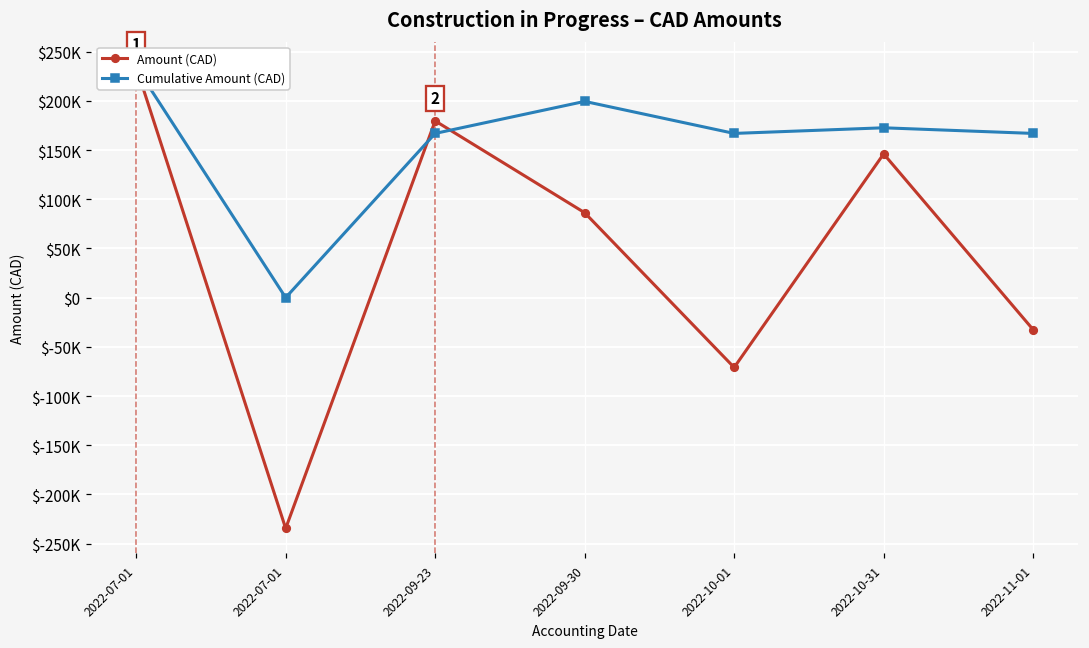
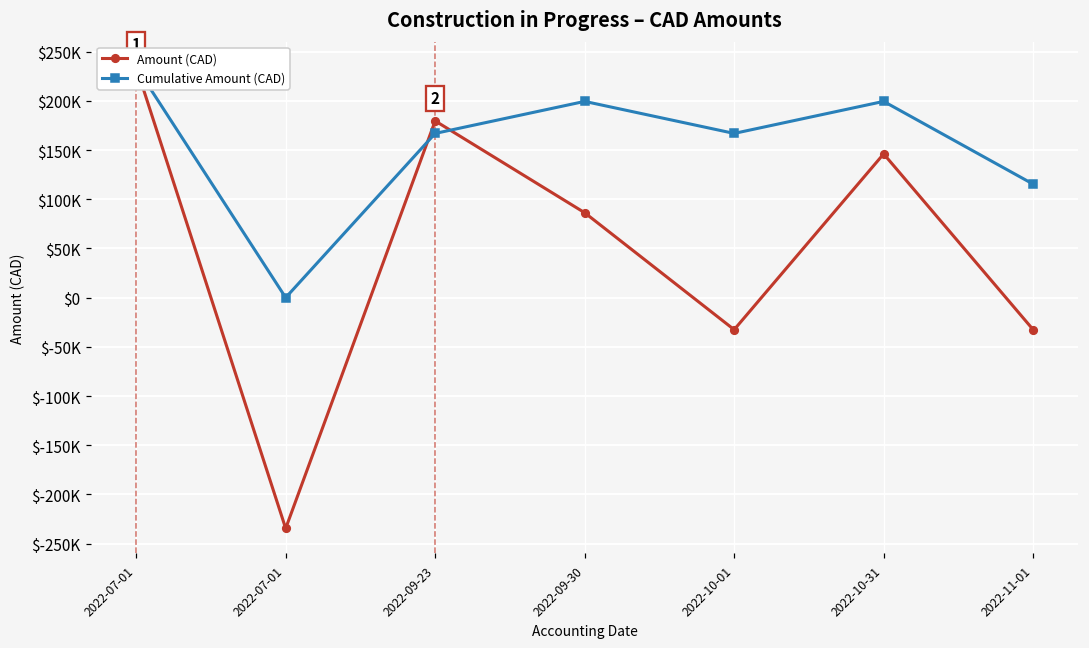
  {
    "Amount (CAD)": {
      "2022-09-30": "$90000",
-     "2022-10-01": "$-70000",
+     "2022-10-01": "$-30000",
      "2022-10-31": "$150000",
      "2022-11-01": "$-30000"
    },
    "Cumulative Amount (CAD)": {
      "2022-09-23": "$170000",
      "2022-09-30": "$200000",
      "2022-10-01": "$170000",
-     "2022-10-31": "$170000",
-     "2022-11-01": "$170000"
+     "2022-10-31": "$200000",
+     "2022-11-01": "$120000"
    }
  }
